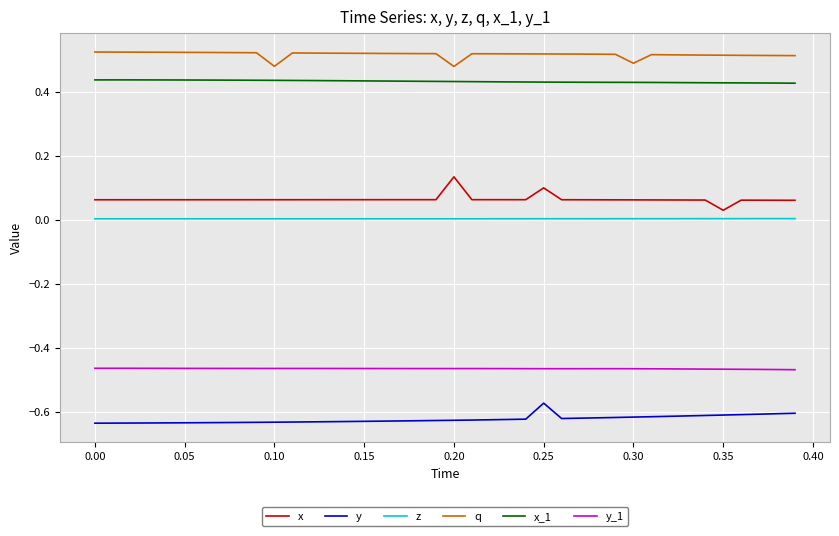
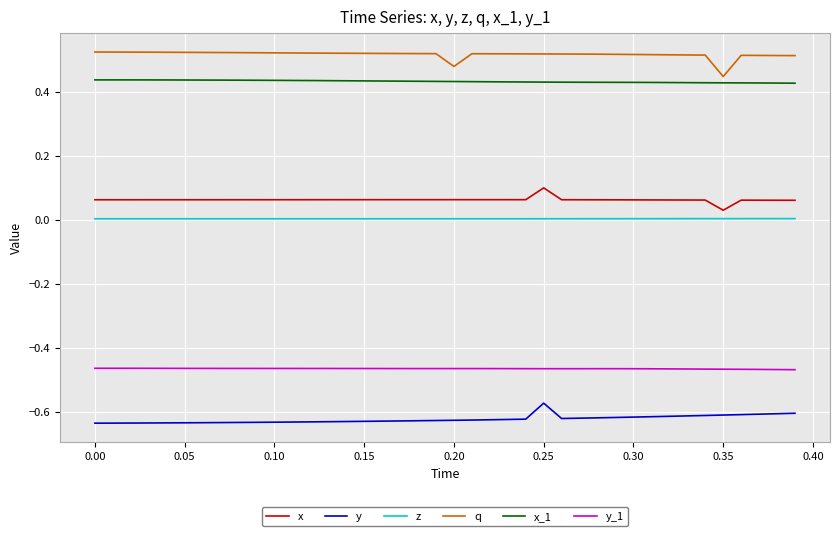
  {
    "x": {
      "0.00": 0.06,
      "0.05": 0.06,
      "0.10": 0.06,
      "0.15": 0.06,
-     "0.20": 0.13,
+     "0.20": 0.06,
      "0.25": 0.10,
      "0.30": 0.06,
      "0.35": 0.03
    },
    "y": {
      "0.00": -0.64,
      "0.05": -0.63,
      "0.10": -0.63,
      "0.15": -0.63,
      "0.20": -0.63,
      "0.25": -0.57,
      "0.30": -0.62,
      "0.35": -0.61
    },
    "z": {
      "0.00": 0.00,
      "0.05": 0.00,
      "0.10": 0.00,
      "0.15": 0.00,
      "0.20": 0.00,
      "0.25": 0.00,
      "0.30": 0.00,
      "0.35": 0.00
    },
    "q": {
      "0.00": 0.52,
      "0.05": 0.52,
-     "0.10": 0.48,
+     "0.10": 0.52,
      "0.15": 0.52,
      "0.20": 0.48,
      "0.25": 0.52,
-     "0.30": 0.49,
-     "0.35": 0.51
+     "0.30": 0.52,
+     "0.35": 0.45
    },
    "x_1": {
      "0.00": 0.44,
      "0.05": 0.44,
      "0.10": 0.44,
      "0.15": 0.43,
      "0.20": 0.43,
      "0.25": 0.43,
      "0.30": 0.43,
      "0.35": 0.43
    },
    "y_1": {
      "0.00": -0.46,
      "0.05": -0.46,
      "0.10": -0.46,
      "0.15": -0.47,
      "0.20": -0.47,
      "0.25": -0.47,
      "0.30": -0.47,
      "0.35": -0.47
    }
  }
